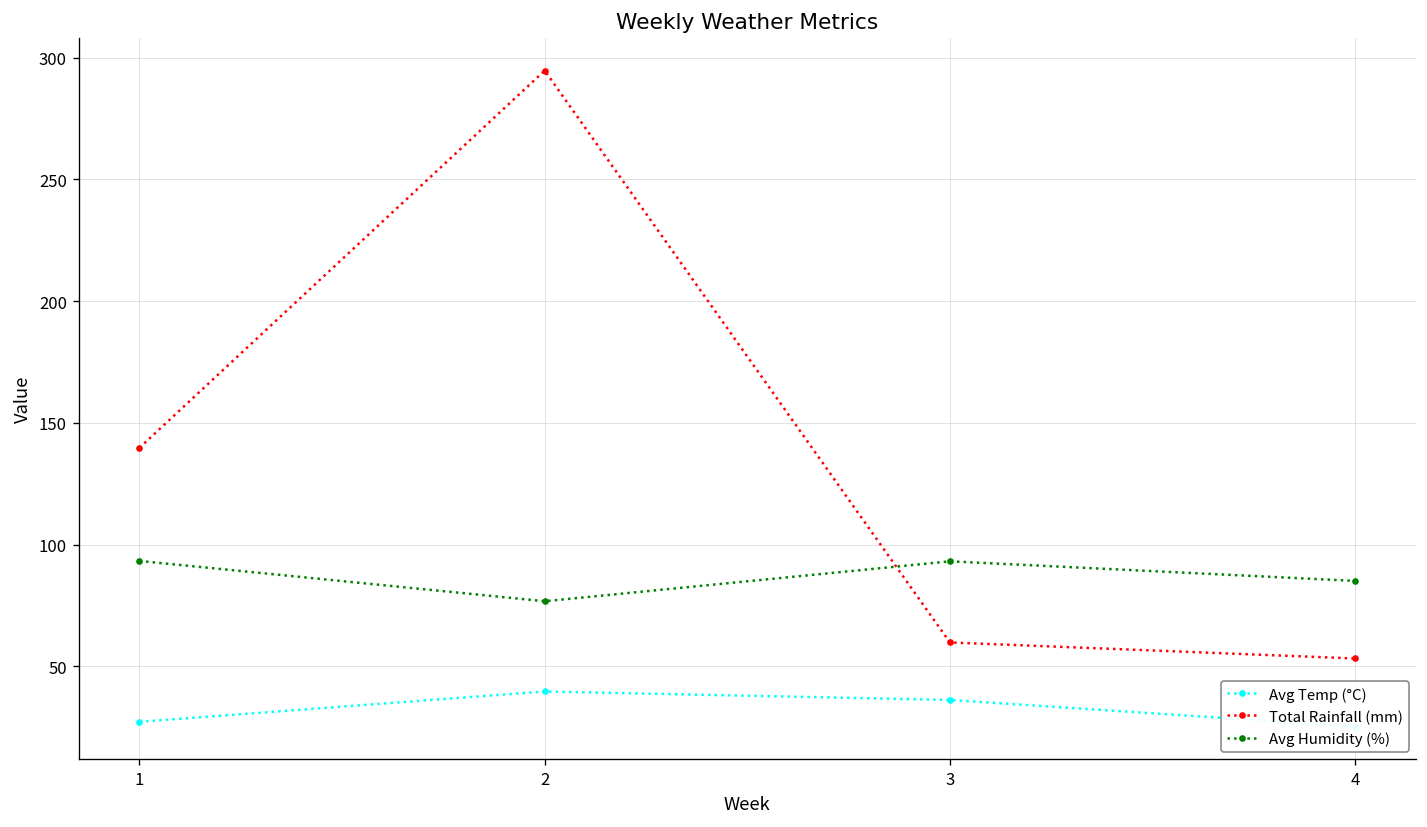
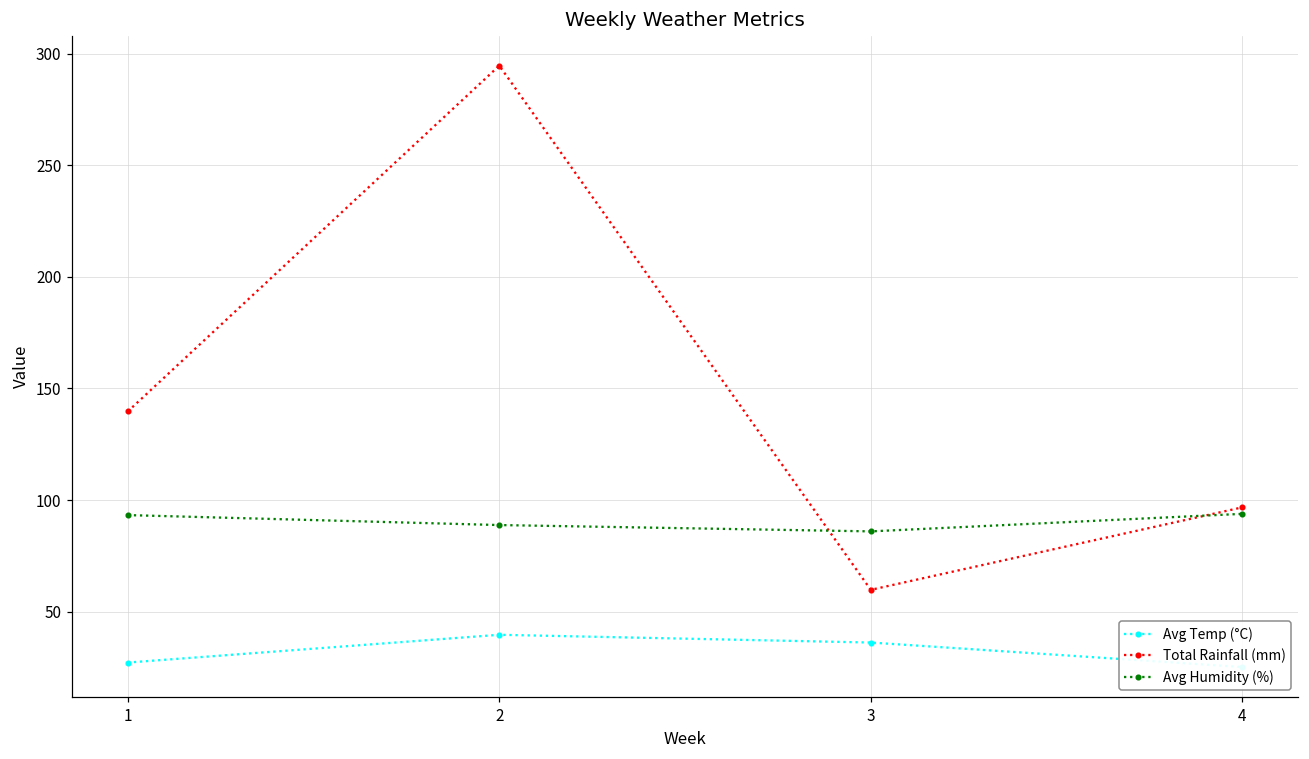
  {
    "Avg Temp (°C)": {
      "1": 27,
      "2": 40,
      "3": 36
    },
    "Total Rainfall (mm)": {
      "1": 140,
      "2": 295,
      "3": 60,
-     "4": 53
+     "4": 97
    },
    "Avg Humidity (%)": {
      "1": 93,
-     "2": 77,
-     "3": 93,
-     "4": 85
+     "2": 89,
+     "3": 86,
+     "4": 94
    }
  }
